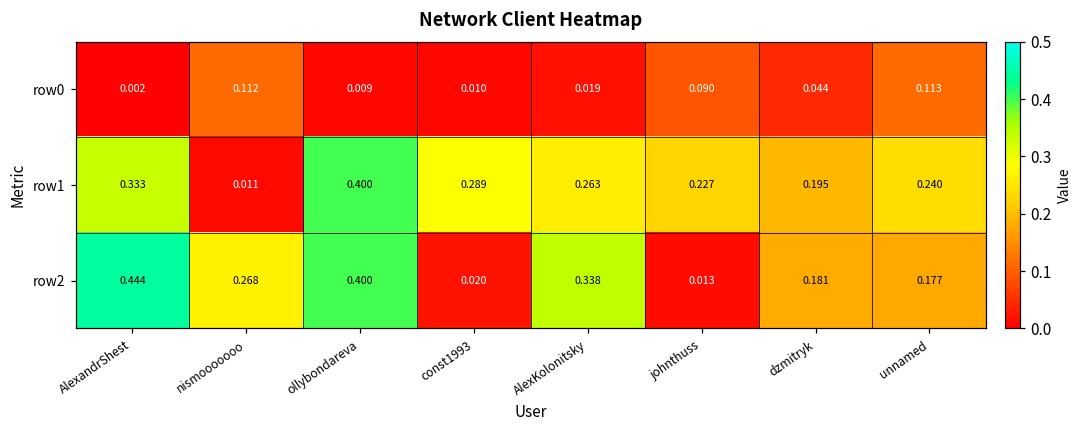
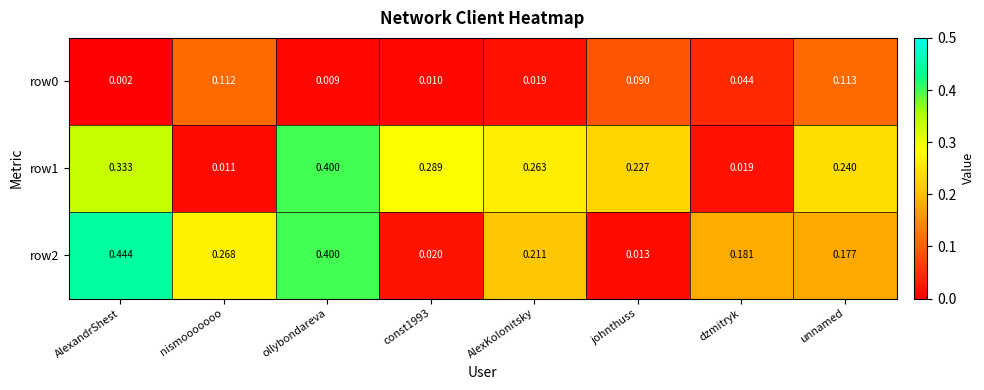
  {
    "row0": {
      "AlexandrShest": 0.002,
      "nismooooooo": 0.112,
      "ollybondareva": 0.009,
      "const1993": 0.010,
      "AlexKolonitsky": 0.019,
      "johnthuss": 0.090,
      "dzmitryk": 0.044,
      "unnamed": 0.113
    },
    "row1": {
      "AlexandrShest": 0.333,
      "nismooooooo": 0.011,
      "ollybondareva": 0.400,
      "const1993": 0.289,
      "AlexKolonitsky": 0.263,
      "johnthuss": 0.227,
-     "dzmitryk": 0.195,
+     "dzmitryk": 0.019,
      "unnamed": 0.240
    },
    "row2": {
      "AlexandrShest": 0.444,
      "nismooooooo": 0.268,
      "ollybondareva": 0.400,
      "const1993": 0.020,
-     "AlexKolonitsky": 0.338,
+     "AlexKolonitsky": 0.211,
      "johnthuss": 0.013,
      "dzmitryk": 0.181,
      "unnamed": 0.177
    }
  }
